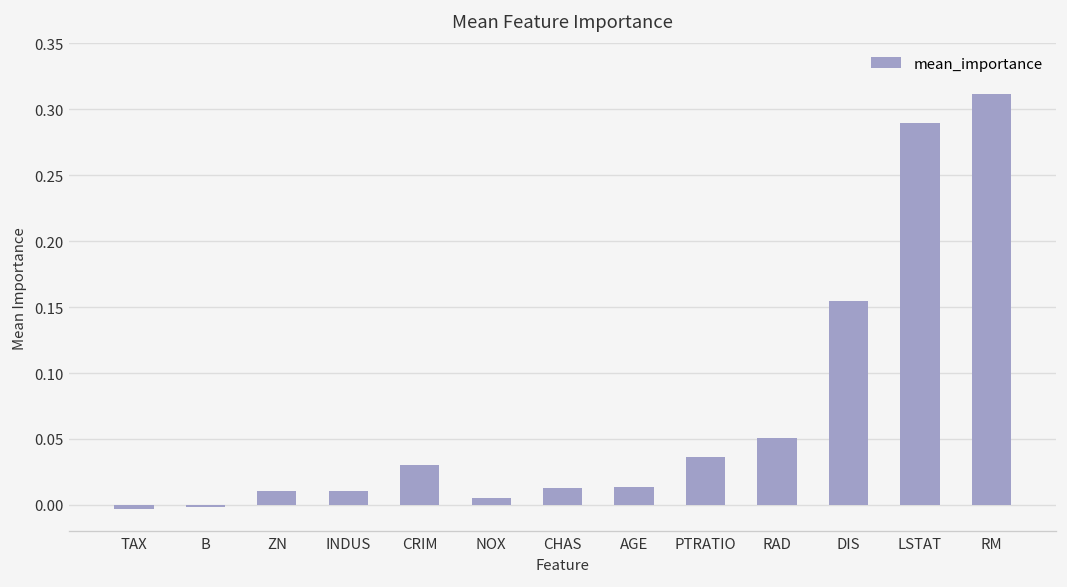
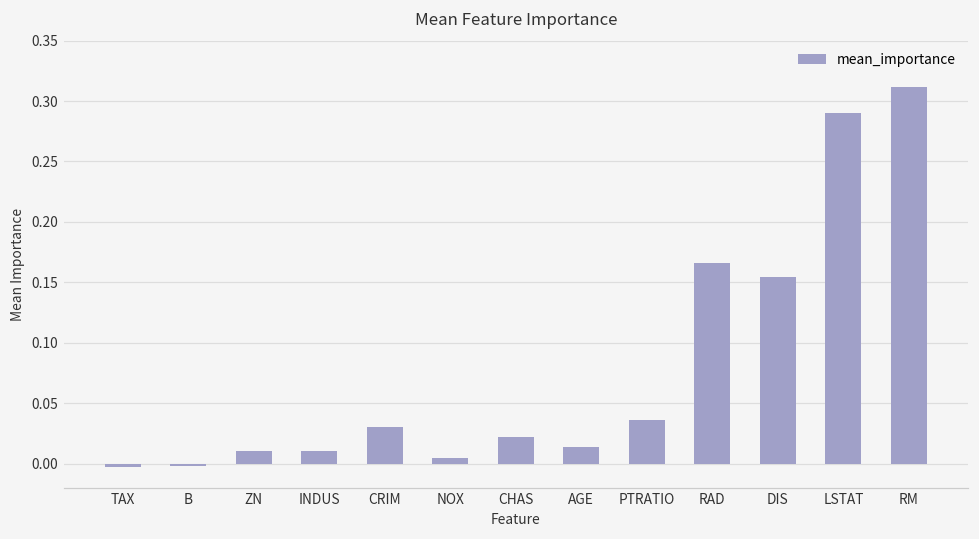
  {
    "TAX": -0.003,
    "ZN": 0.010,
    "INDUS": 0.011,
    "CRIM": 0.030,
    "NOX": 0.005,
-   "CHAS": 0.013,
+   "CHAS": 0.022,
    "AGE": 0.014,
    "PTRATIO": 0.036,
-   "RAD": 0.050,
+   "RAD": 0.166,
    "DIS": 0.154,
    "LSTAT": 0.290,
    "RM": 0.312
  }
